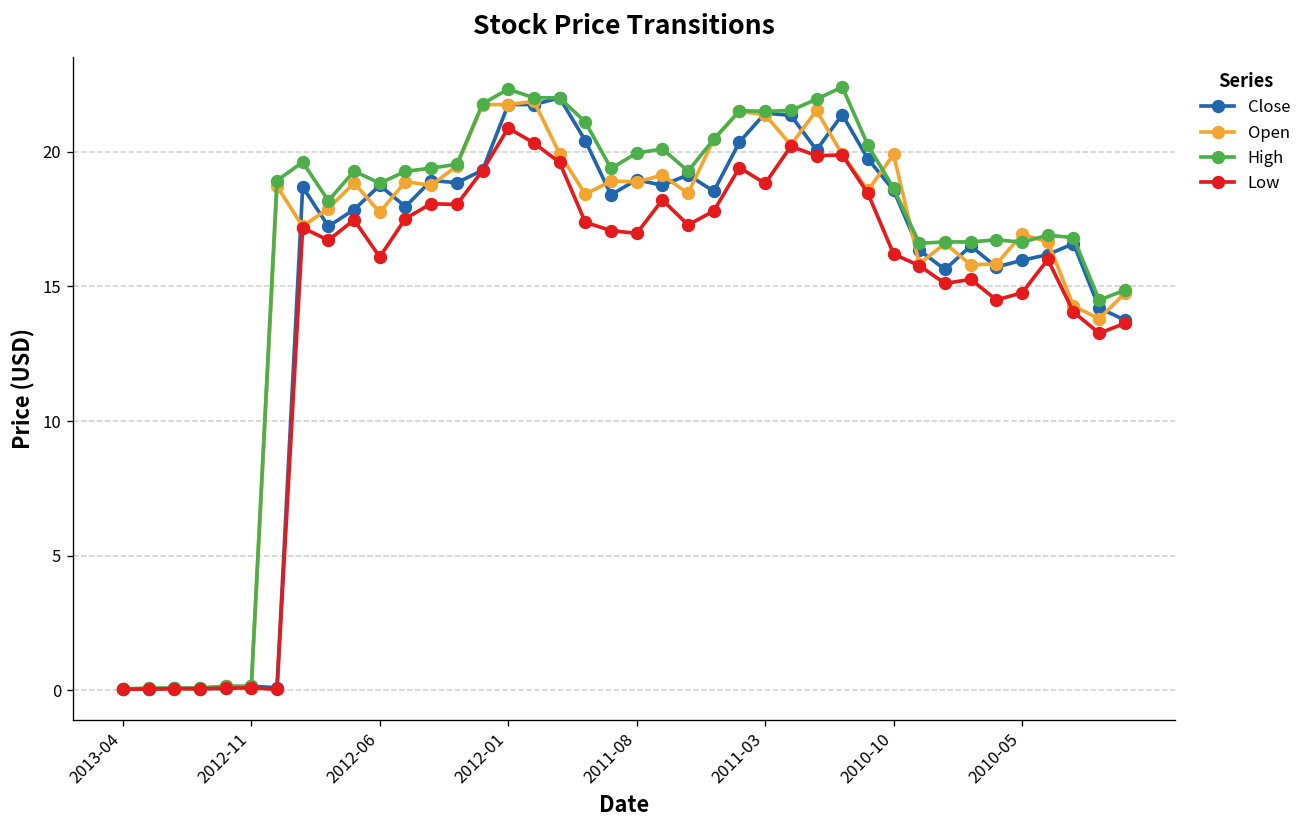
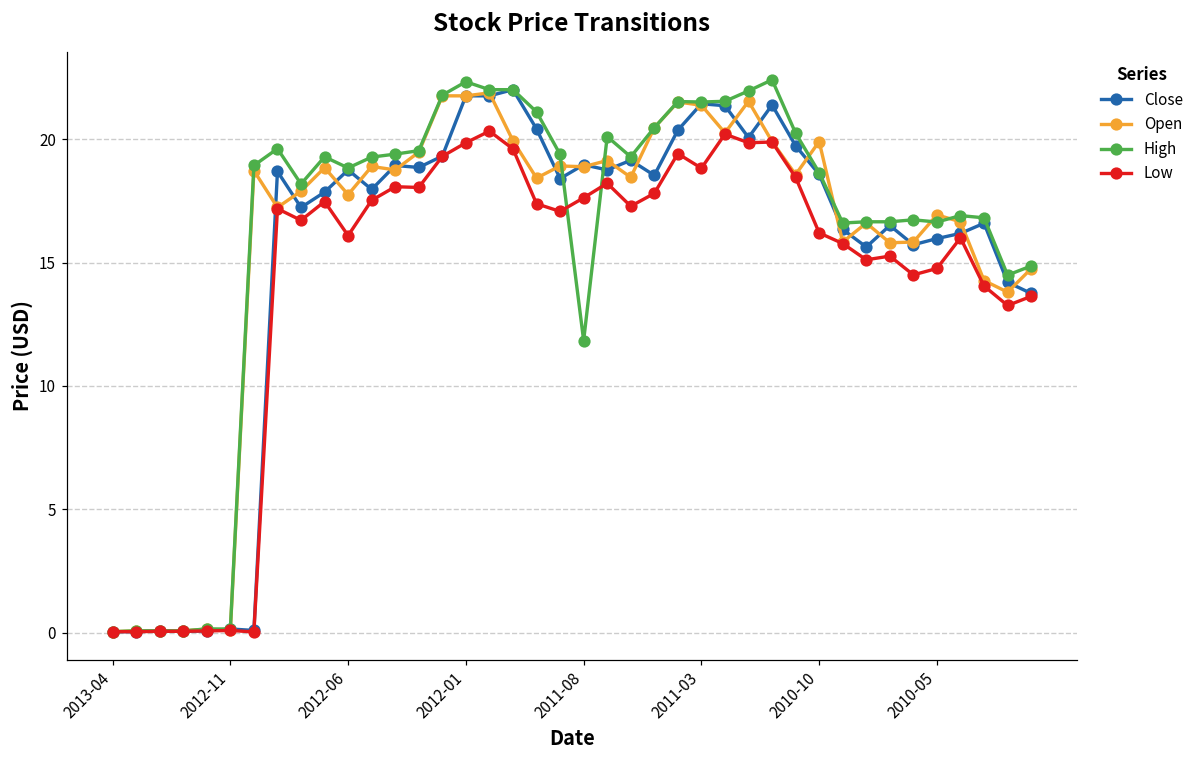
  {
    "Close": {
      "2010-05": 16.0
    },
    "Open": {
      "2012-06": 17.8,
      "2010-10": 19.9,
      "2010-05": 16.9
    },
    "High": {
      "2012-01": 22.3,
-     "2011-08": 20.0,
+     "2011-08": 11.8,
      "2010-05": 16.6
    },
    "Low": {
      "2012-06": 16.1,
-     "2012-01": 20.9,
-     "2011-08": 17.0,
+     "2012-01": 19.9,
+     "2011-08": 17.6,
      "2011-03": 18.8,
      "2010-10": 16.2,
      "2010-05": 14.8
    }
  }
